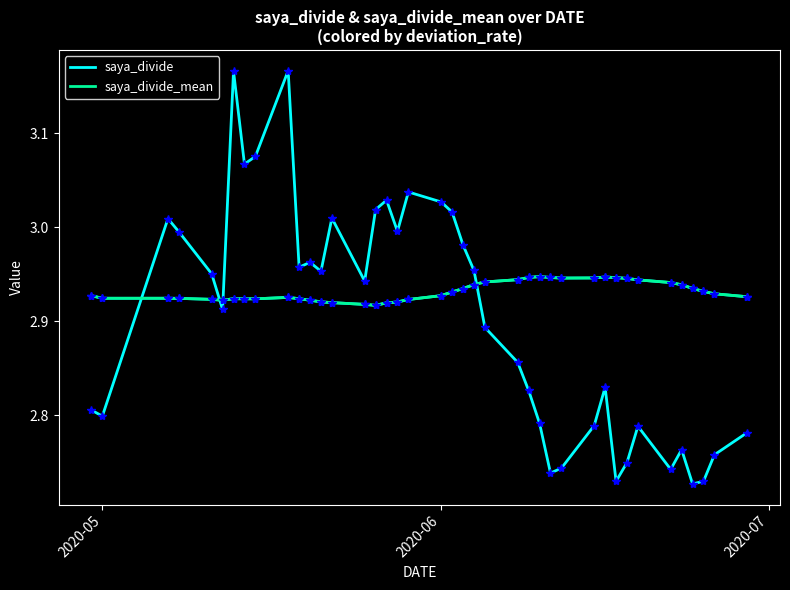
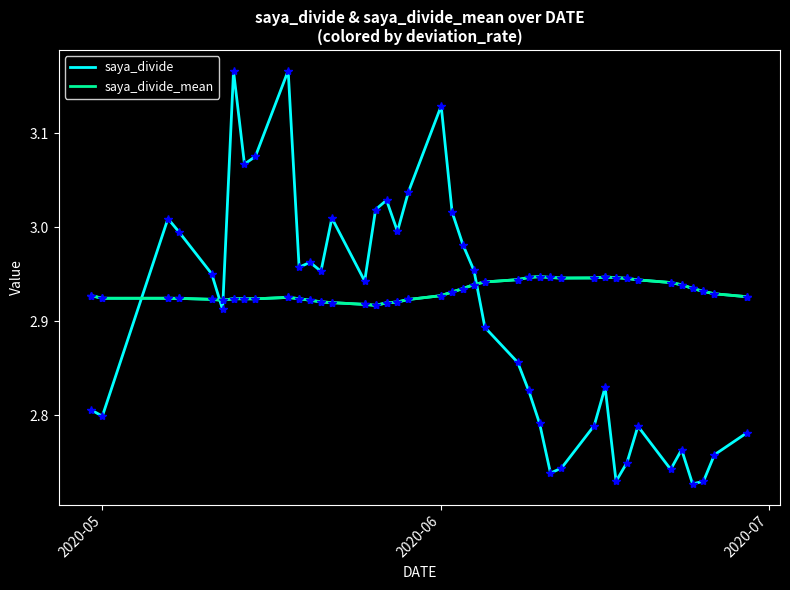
  {
    "saya_divide": {
      "2020-05": 2.80,
-     "2020-06": 3.03
+     "2020-06": 3.13
    },
    "saya_divide_mean": {
      "2020-05": 2.92,
      "2020-06": 2.93
    }
  }
